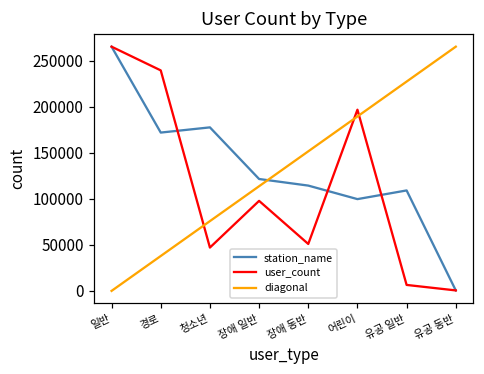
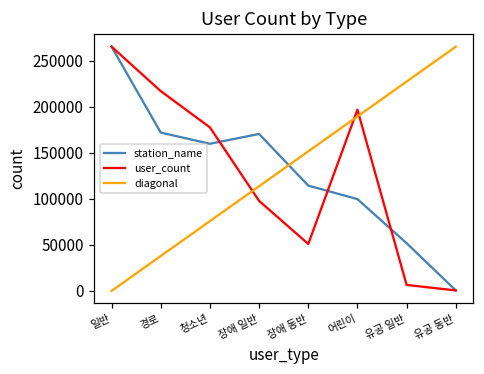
  {
    "station_name": {
      "경로": 170000,
-     "청소년": 180000,
-     "장애 일반": 120000,
+     "청소년": 160000,
+     "장애 일반": 170000,
      "장애 동반": 110000,
      "어린이": 100000,
-     "유공 일반": 110000
+     "유공 일반": 50000
    },
    "user_count": {
-     "경로": 240000,
-     "청소년": 50000,
+     "경로": 220000,
+     "청소년": 180000,
      "장애 일반": 100000,
      "장애 동반": 50000,
      "어린이": 200000,
      "유공 일반": 10000
    },
    "diagonal": {
      "일반": 0,
      "유공 동반": 270000
    }
  }
